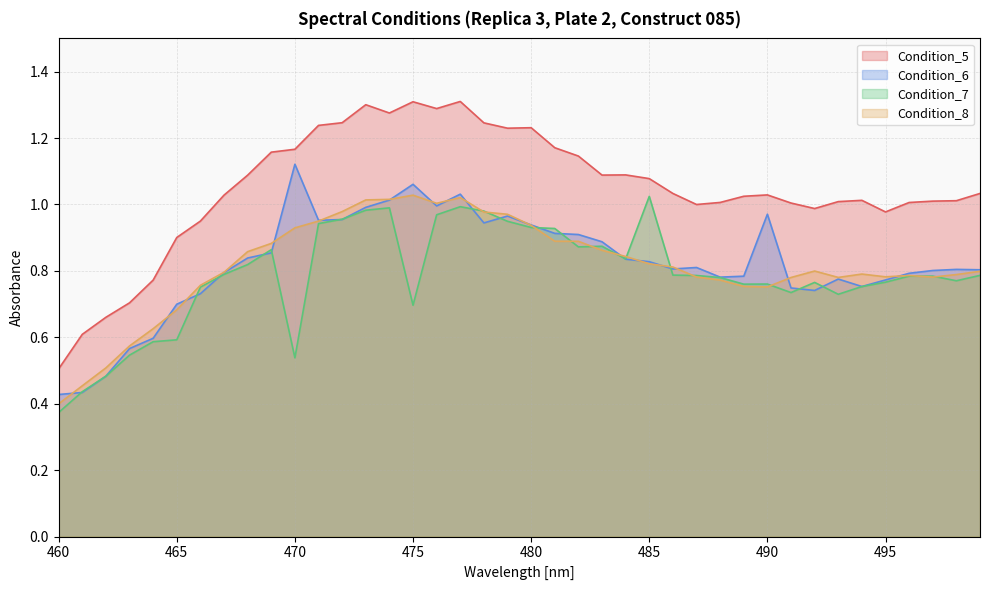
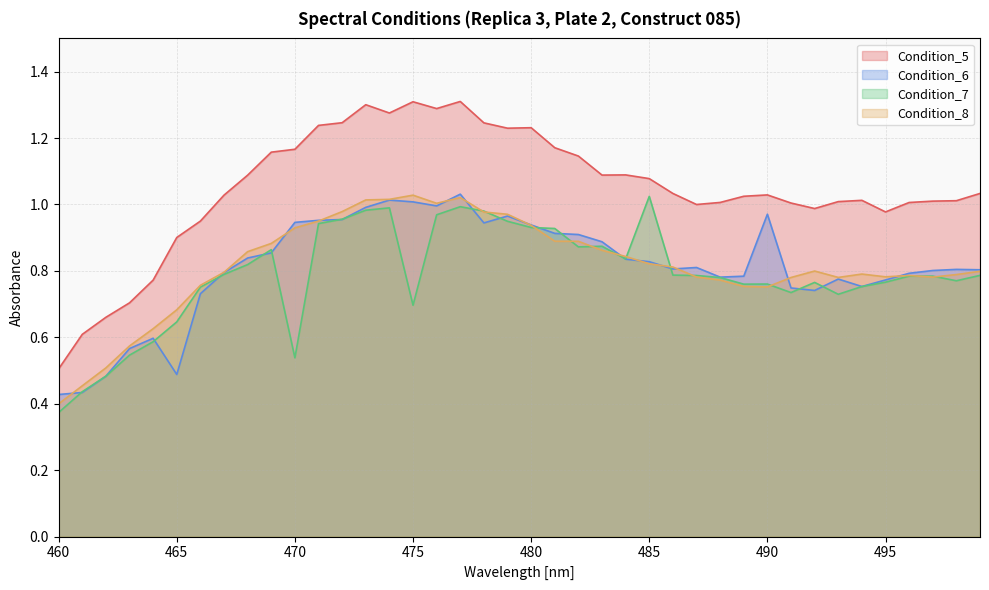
  {
    "Condition_6": {
      "460": 0.43,
-     "465": 0.70,
-     "470": 1.12,
-     "475": 1.06,
+     "465": 0.49,
+     "470": 0.95,
+     "475": 1.01,
      "490": 0.97
    },
    "Condition_7": {
      "460": 0.37,
-     "465": 0.59,
+     "465": 0.65,
      "470": 0.54,
      "475": 0.70,
      "485": 1.02,
      "490": 0.76
    }
  }
